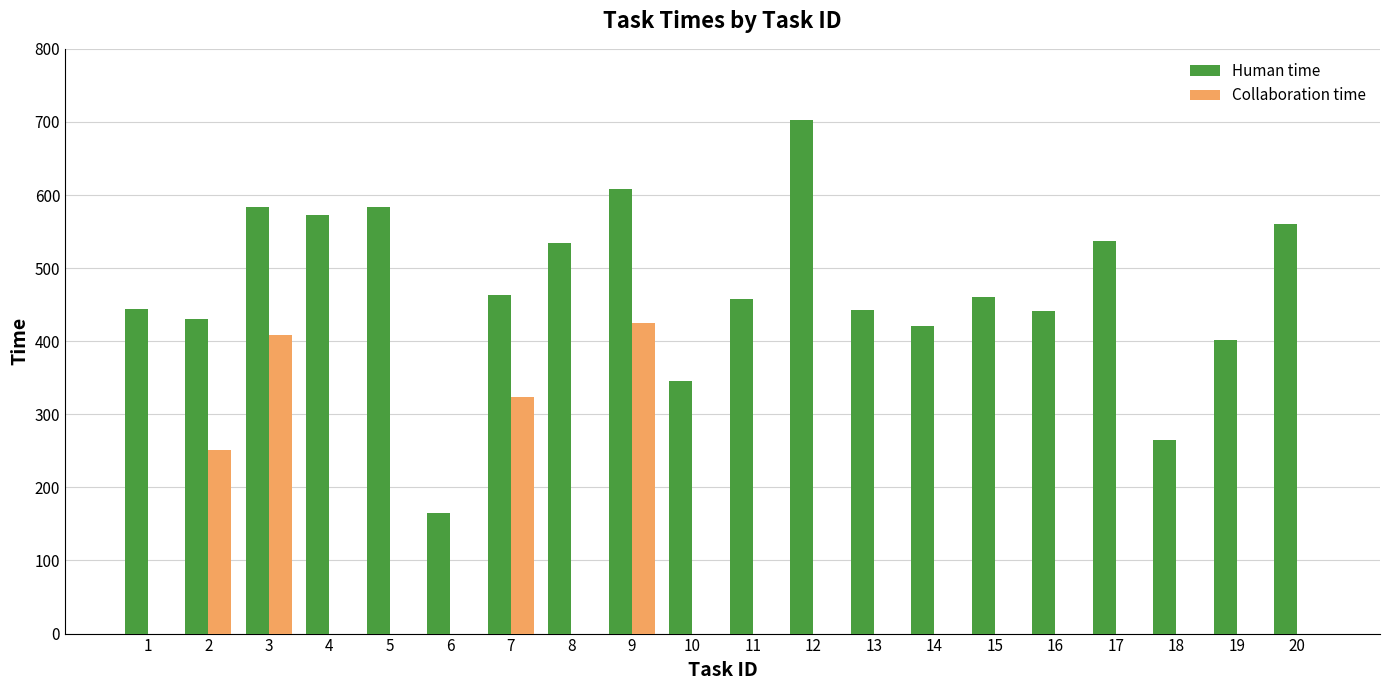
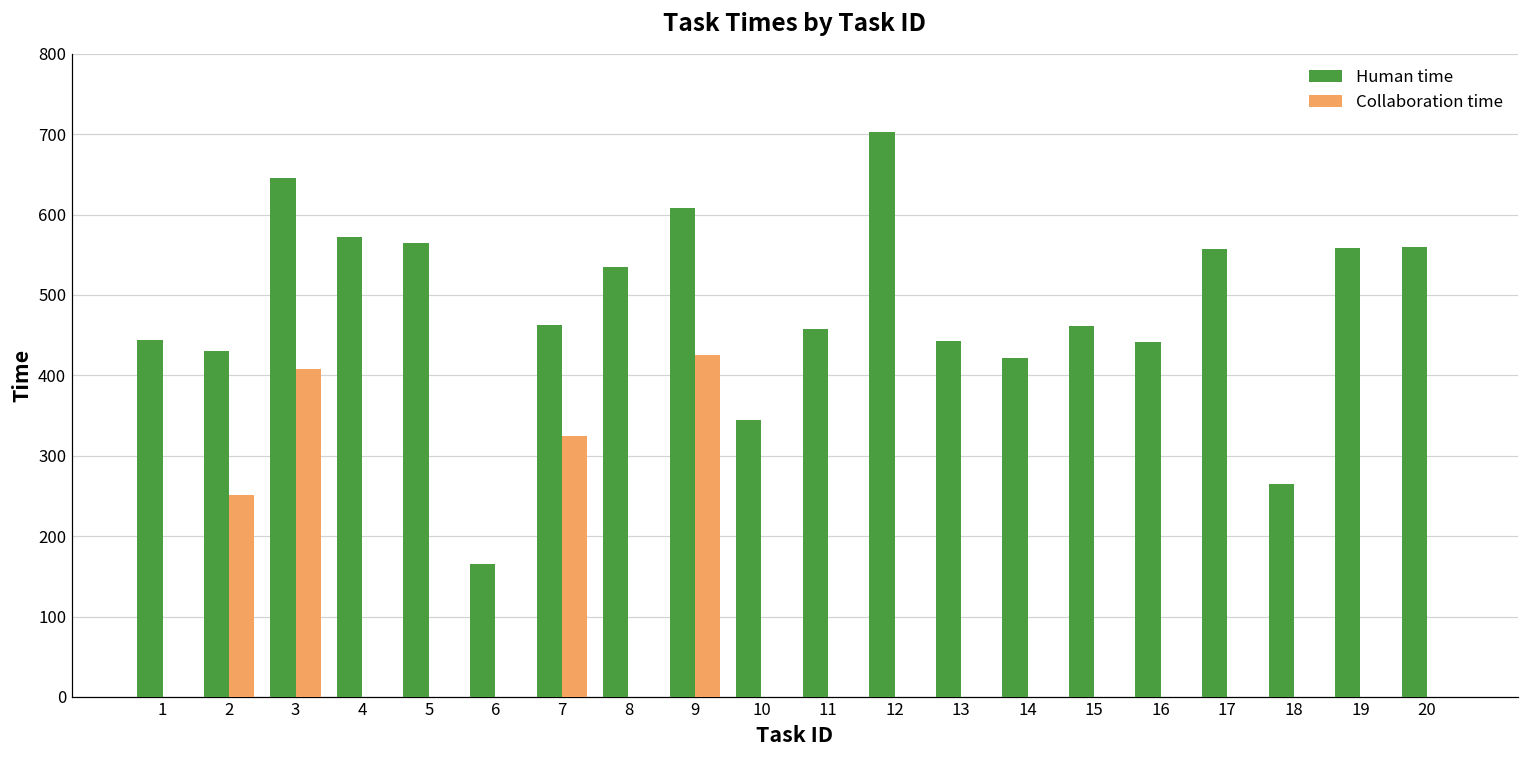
  {
    "Human time": {
      "1": 440,
      "2": 430,
-     "3": 580,
+     "3": 650,
      "4": 570,
-     "5": 580,
+     "5": 560,
      "6": 170,
      "7": 460,
      "8": 540,
      "9": 610,
      "10": 350,
      "11": 460,
      "12": 700,
      "13": 440,
      "14": 420,
      "15": 460,
      "16": 440,
-     "17": 540,
+     "17": 560,
      "18": 270,
-     "19": 400,
+     "19": 560,
      "20": 560
    },
    "Collaboration time": {
      "1": 0,
      "2": 250,
      "3": 410,
      "4": 0,
      "5": 0,
      "6": 0,
      "7": 320,
      "8": 0,
      "9": 430,
      "10": 0,
      "11": 0,
      "12": 0,
      "13": 0,
      "14": 0,
      "15": 0,
      "16": 0,
      "17": 0,
      "18": 0,
      "19": 0,
      "20": 0
    }
  }
